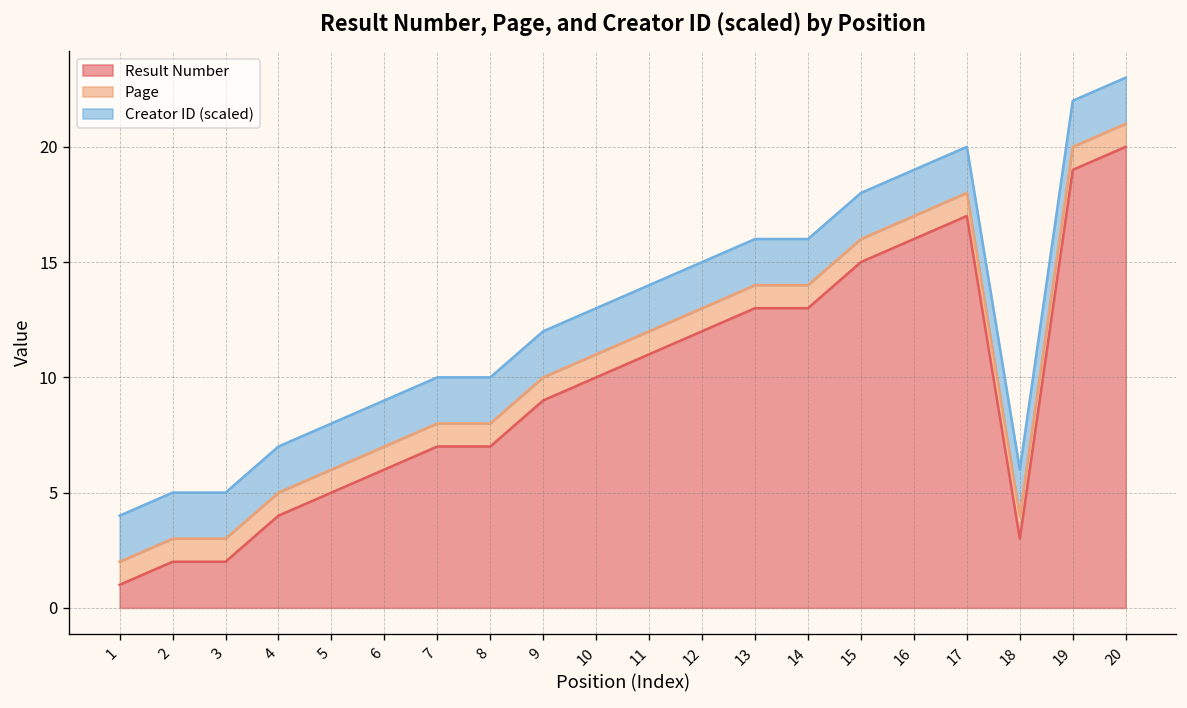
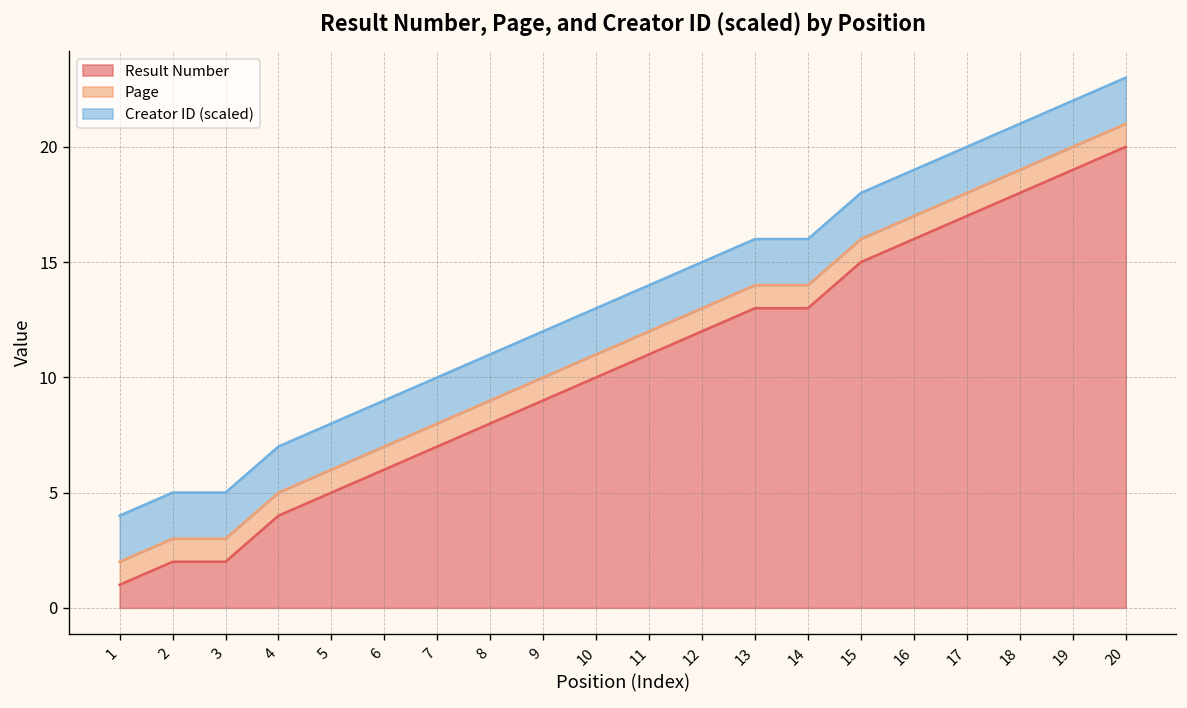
  {
    "Result Number": {
      "1": 1,
      "2": 2,
      "3": 2,
      "4": 4,
      "5": 5,
      "6": 6,
      "7": 7,
-     "8": 7,
+     "8": 8,
      "9": 9,
      "10": 10,
      "11": 11,
      "12": 12,
      "13": 13,
      "14": 13,
      "15": 15,
      "16": 16,
      "17": 17,
-     "18": 3,
+     "18": 18,
      "19": 19,
      "20": 20
    },
    "Page": {
      "1": 1,
      "2": 1,
      "3": 1,
      "4": 1,
      "5": 1,
      "6": 1,
      "7": 1,
      "8": 1,
      "9": 1,
      "10": 1,
      "11": 1,
      "12": 1,
      "13": 1,
      "14": 1,
      "15": 1,
      "16": 1,
      "17": 1,
      "18": 1,
      "19": 1,
      "20": 1
    },
    "Creator ID (scaled)": {
      "1": 2,
      "2": 2,
      "3": 2,
      "4": 2,
      "5": 2,
      "6": 2,
      "7": 2,
      "8": 2,
      "9": 2,
      "10": 2,
      "11": 2,
      "12": 2,
      "13": 2,
      "14": 2,
      "15": 2,
      "16": 2,
      "17": 2,
      "18": 2,
      "19": 2,
      "20": 2
    }
  }
